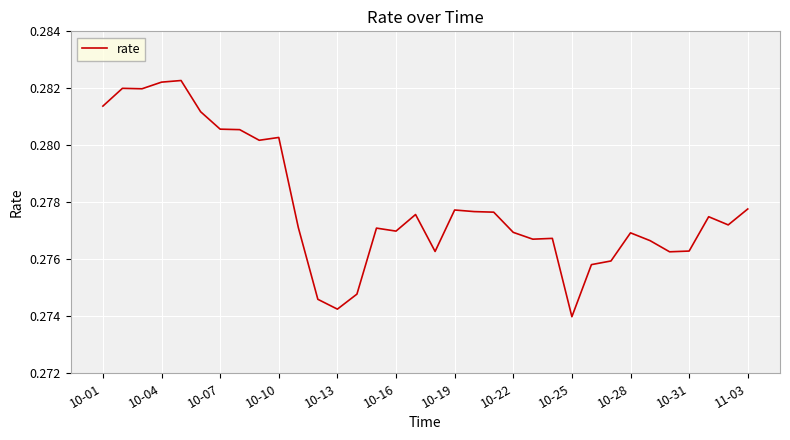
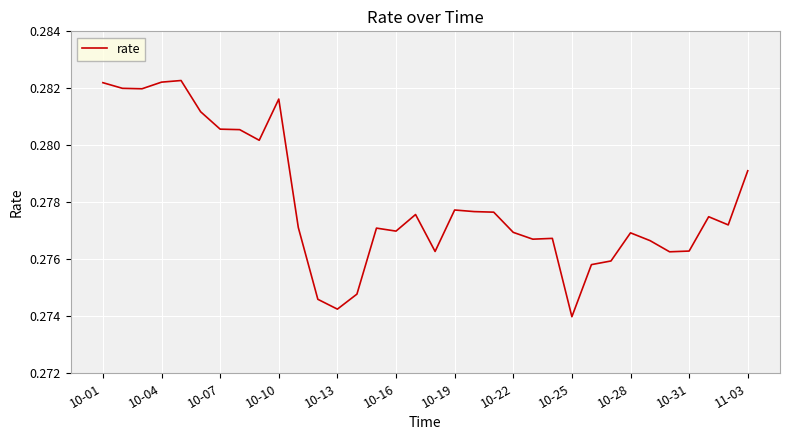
  {
-   "10-01": 0.2814,
+   "10-01": 0.2822,
    "10-04": 0.2822,
    "10-07": 0.2806,
-   "10-10": 0.2803,
+   "10-10": 0.2816,
    "10-13": 0.2743,
    "10-16": 0.2770,
    "10-19": 0.2777,
    "10-22": 0.2769,
    "10-25": 0.2740,
    "10-28": 0.2769,
    "10-31": 0.2763,
-   "11-03": 0.2778
+   "11-03": 0.2791
  }
